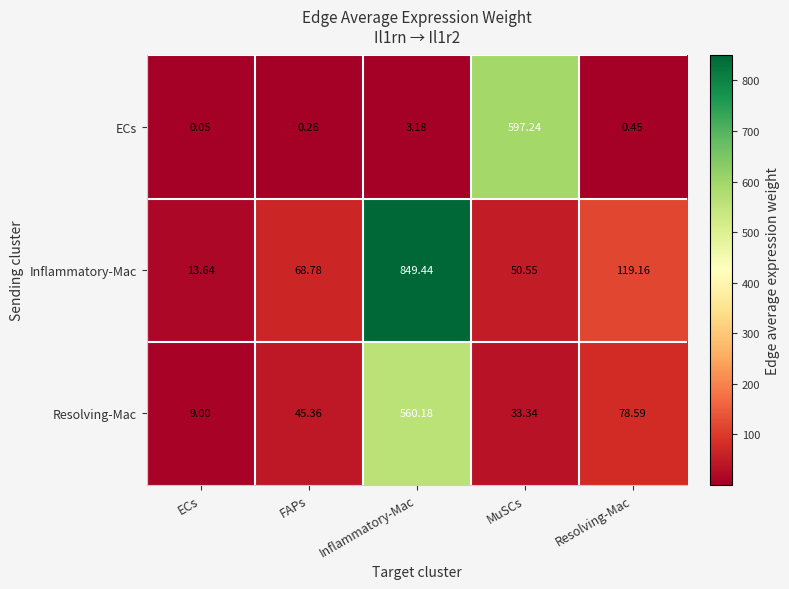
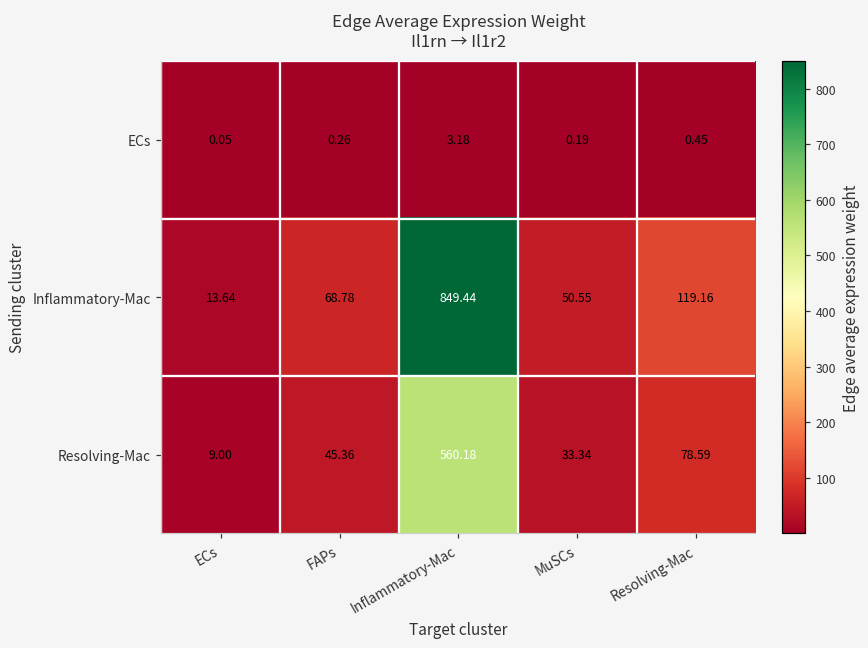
  {
    "ECs": {
      "ECs": 0.05,
      "FAPs": 0.26,
      "Inflammatory-Mac": 3.18,
-     "MuSCs": 597.24,
+     "MuSCs": 0.19,
      "Resolving-Mac": 0.45
    },
    "Inflammatory-Mac": {
      "ECs": 13.64,
      "FAPs": 68.78,
      "Inflammatory-Mac": 849.44,
      "MuSCs": 50.55,
      "Resolving-Mac": 119.16
    },
    "Resolving-Mac": {
      "ECs": 9.00,
      "FAPs": 45.36,
      "Inflammatory-Mac": 560.18,
      "MuSCs": 33.34,
      "Resolving-Mac": 78.59
    }
  }
